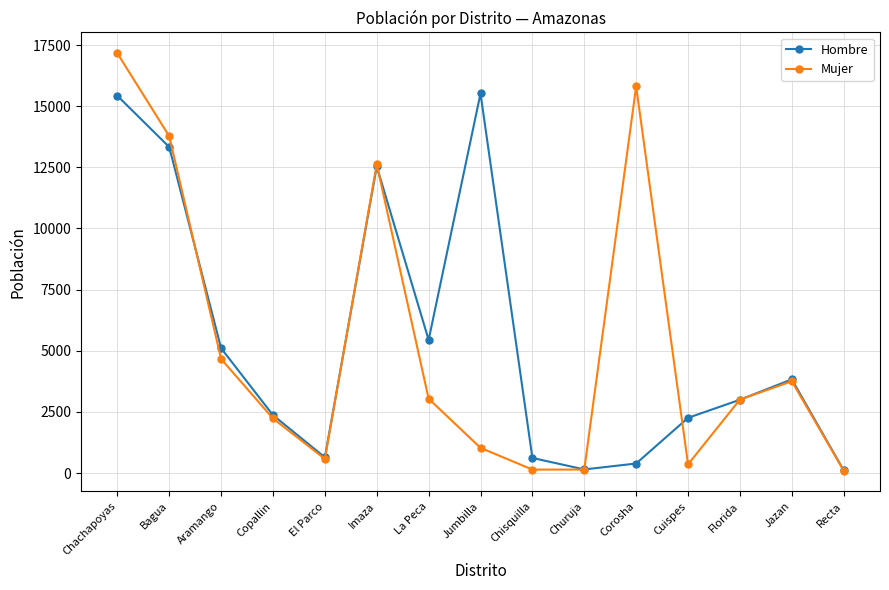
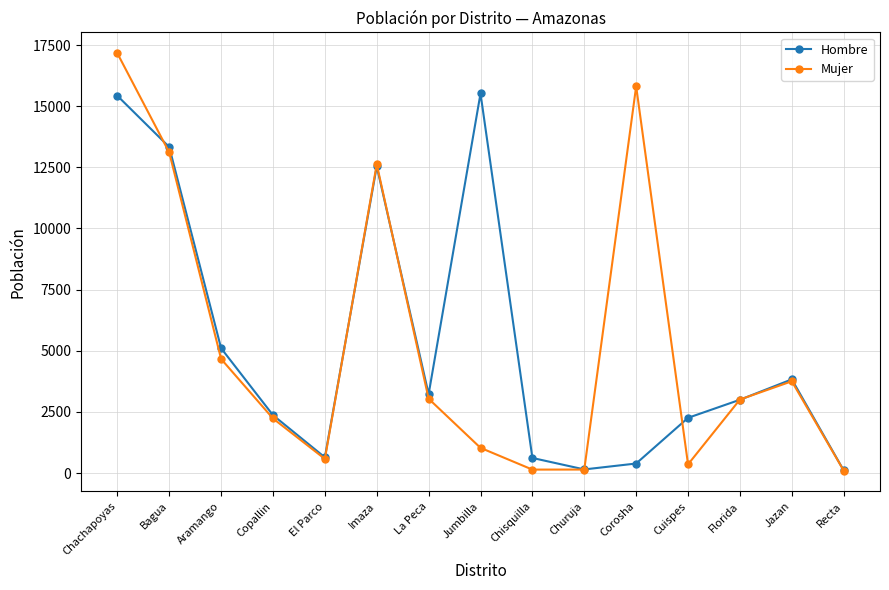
  {
    "Hombre": {
      "Chachapoyas": 15400,
      "Bagua": 13300,
      "Aramango": 5100,
      "Copallin": 2400,
-     "La Peca": 5400,
+     "La Peca": 3200,
      "Jumbilla": 15500,
      "Chisquilla": 600,
      "Corosha": 400,
      "Cuispes": 2300
    },
    "Mujer": {
      "Chachapoyas": 17200,
-     "Bagua": 13800,
+     "Bagua": 13100,
      "Aramango": 4700,
      "Copallin": 2200,
      "La Peca": 3000,
      "Jumbilla": 1000,
      "Chisquilla": 100,
      "Corosha": 15800,
      "Cuispes": 400
    }
  }
